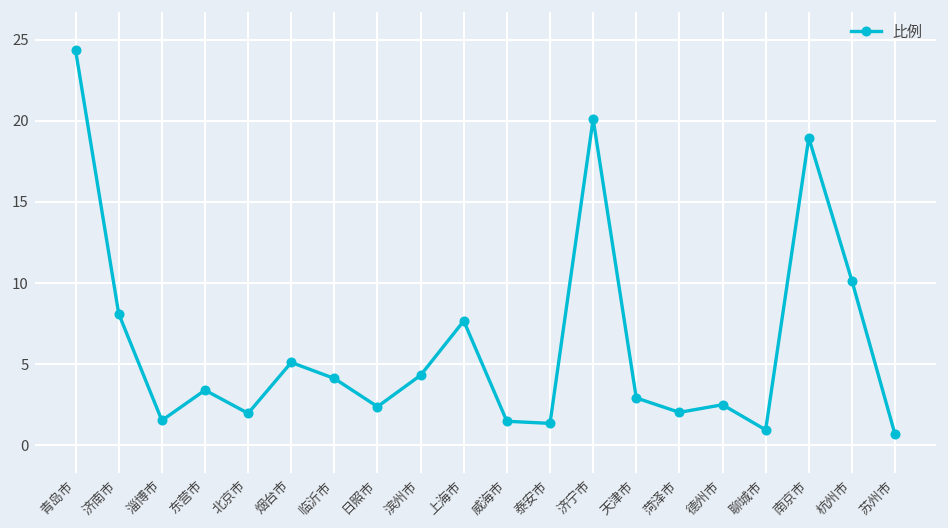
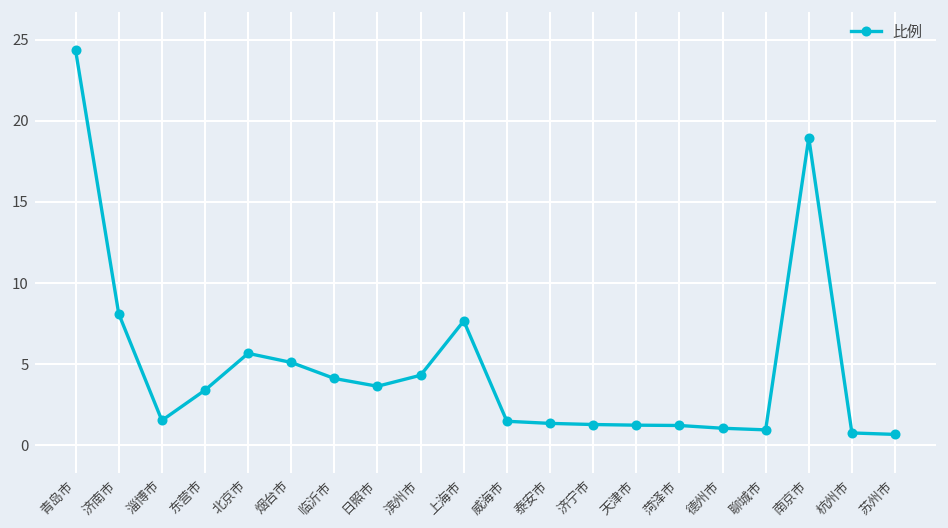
  {
    "青岛市": 24.4,
    "济南市": 8.1,
    "淄博市": 1.5,
    "东营市": 3.4,
-   "北京市": 2.0,
+   "北京市": 5.7,
    "烟台市": 5.1,
    "临沂市": 4.1,
-   "日照市": 2.4,
+   "日照市": 3.6,
    "滨州市": 4.3,
    "上海市": 7.7,
    "威海市": 1.5,
    "泰安市": 1.3,
-   "济宁市": 20.1,
-   "天津市": 2.9,
-   "菏泽市": 2.0,
-   "德州市": 2.5,
+   "济宁市": 1.3,
+   "天津市": 1.2,
+   "菏泽市": 1.2,
+   "德州市": 1.0,
    "聊城市": 0.9,
    "南京市": 19.0,
-   "杭州市": 10.1,
+   "杭州市": 0.8,
    "苏州市": 0.7
  }
